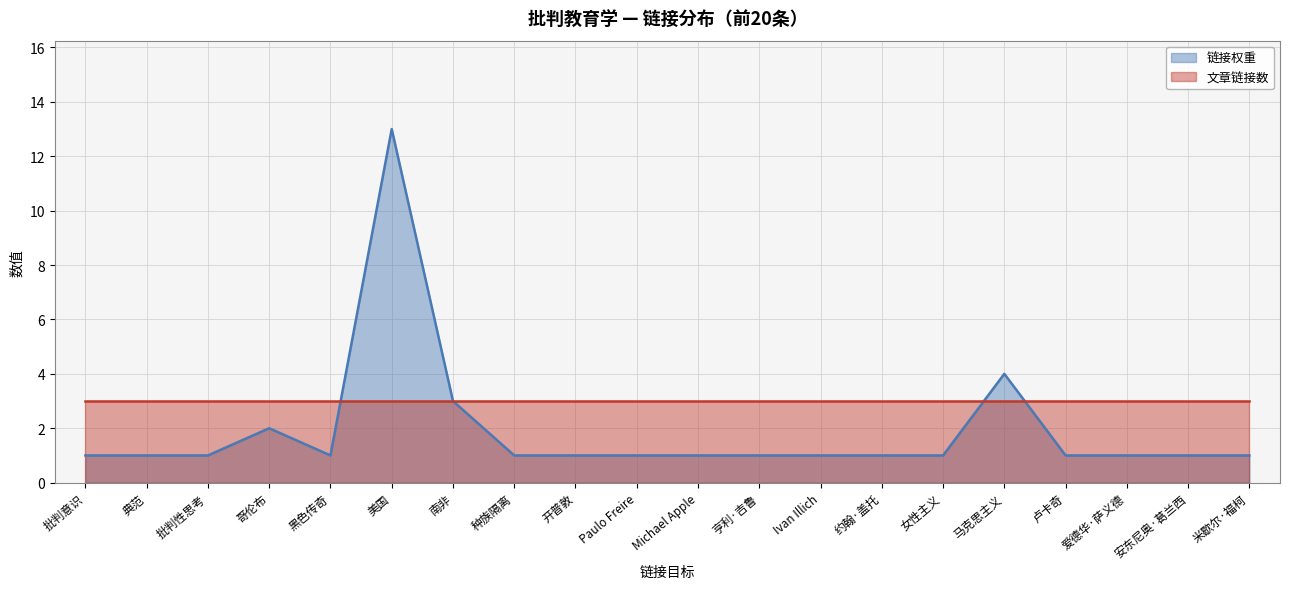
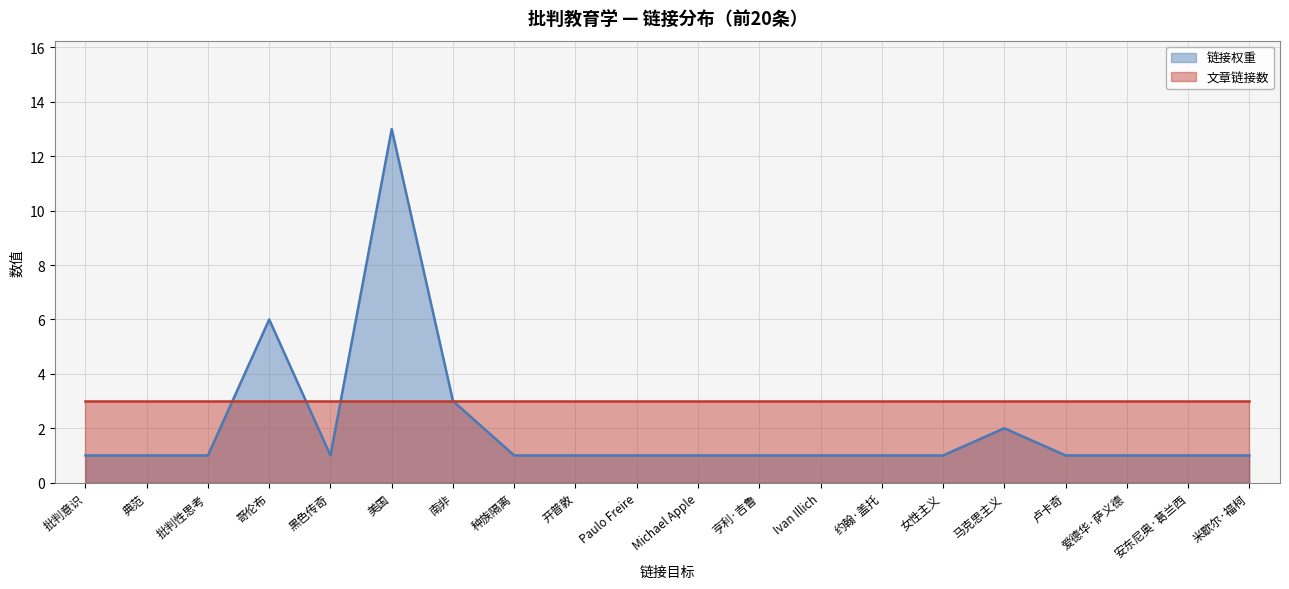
  {
    "链接权重": {
      "批判意识": 1,
      "典范": 1,
      "批判性思考": 1,
-     "哥伦布": 2,
+     "哥伦布": 6,
      "黑色传奇": 1,
      "美国": 13,
      "种族隔离": 1,
      "开普敦": 1,
      "Paulo Freire": 1,
      "Michael Apple": 1,
      "亨利·吉鲁": 1,
      "Ivan Illich": 1,
      "约翰·盖托": 1,
      "女性主义": 1,
-     "马克思主义": 4,
+     "马克思主义": 2,
      "卢卡奇": 1,
      "爱德华·萨义德": 1,
      "安东尼奥·葛兰西": 1,
      "米歇尔·福柯": 1
    },
    "文章链接数": {
      "批判意识": 3,
      "典范": 3,
      "批判性思考": 3,
      "哥伦布": 3,
      "黑色传奇": 3,
      "美国": 3,
      "种族隔离": 3,
      "开普敦": 3,
      "Paulo Freire": 3,
      "Michael Apple": 3,
      "亨利·吉鲁": 3,
      "Ivan Illich": 3,
      "约翰·盖托": 3,
      "女性主义": 3,
      "马克思主义": 3,
      "卢卡奇": 3,
      "爱德华·萨义德": 3,
      "安东尼奥·葛兰西": 3,
      "米歇尔·福柯": 3
    }
  }
